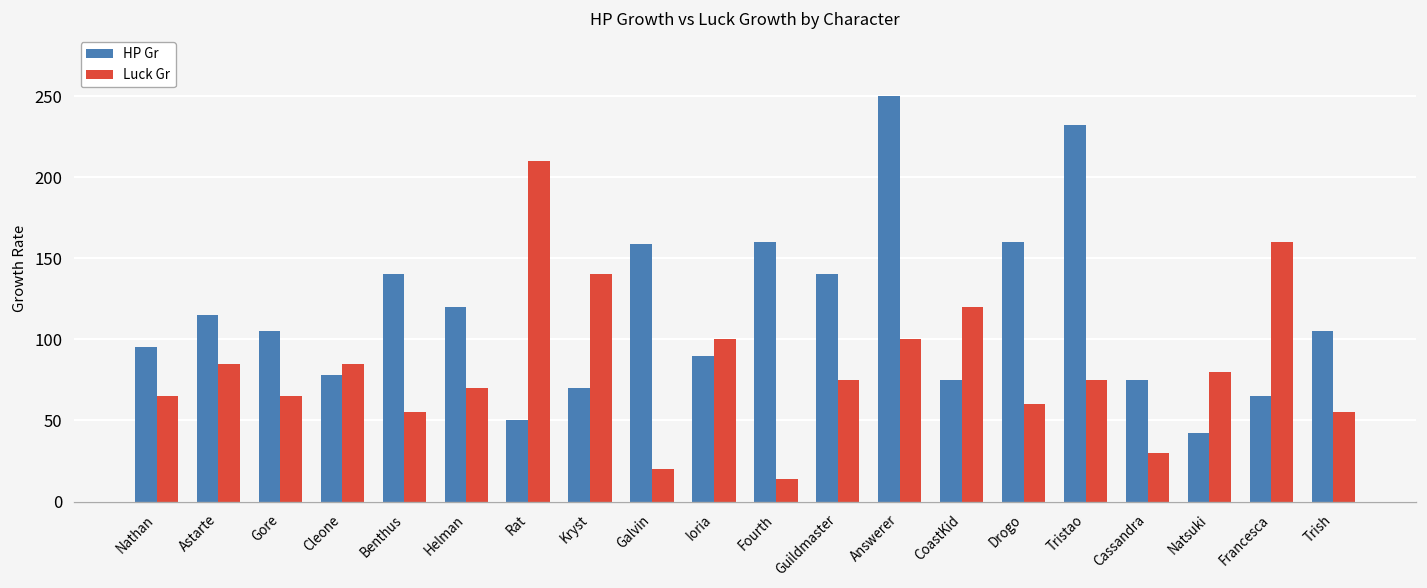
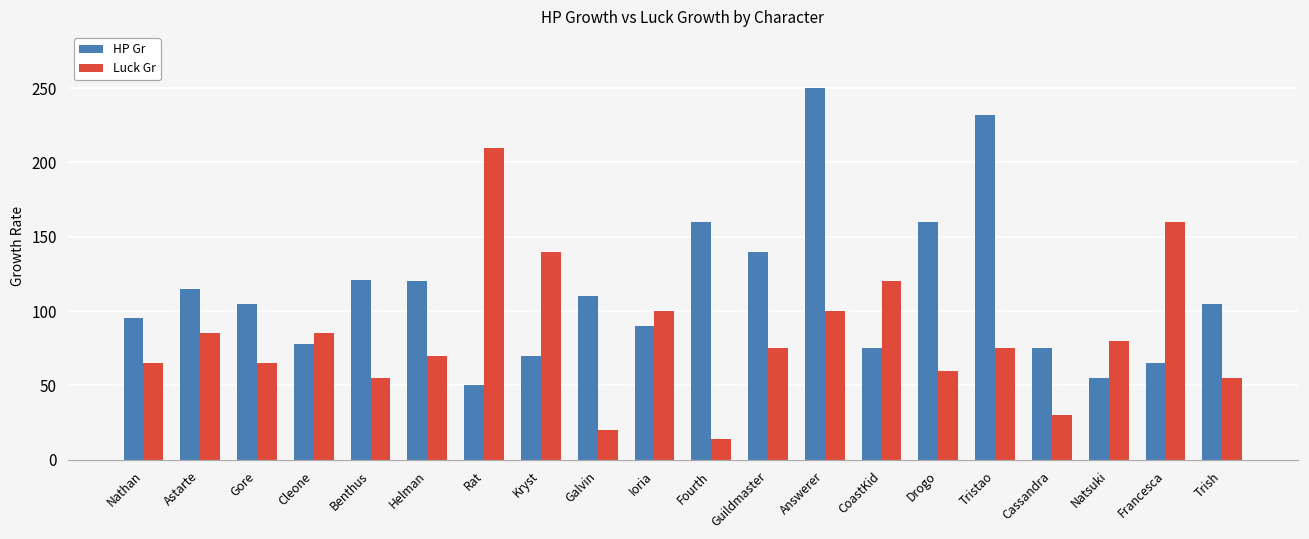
  {
    "HP Gr": {
      "Nathan": 95,
      "Astarte": 115,
      "Gore": 105,
      "Cleone": 78,
-     "Benthus": 140,
+     "Benthus": 121,
      "Helman": 120,
      "Rat": 50,
      "Kryst": 70,
-     "Galvin": 159,
+     "Galvin": 110,
      "Ioria": 90,
      "Fourth": 160,
      "Guildmaster": 140,
      "Answerer": 250,
      "CoastKid": 75,
      "Drogo": 160,
      "Tristao": 232,
      "Cassandra": 75,
-     "Natsuki": 42,
+     "Natsuki": 55,
      "Francesca": 65,
      "Trish": 105
    },
    "Luck Gr": {
      "Nathan": 65,
      "Astarte": 85,
      "Gore": 65,
      "Cleone": 85,
      "Benthus": 55,
      "Helman": 70,
      "Rat": 210,
      "Kryst": 140,
      "Galvin": 20,
      "Ioria": 100,
      "Fourth": 14,
      "Guildmaster": 75,
      "Answerer": 100,
      "CoastKid": 120,
      "Drogo": 60,
      "Tristao": 75,
      "Cassandra": 30,
      "Natsuki": 80,
      "Francesca": 160,
      "Trish": 55
    }
  }
